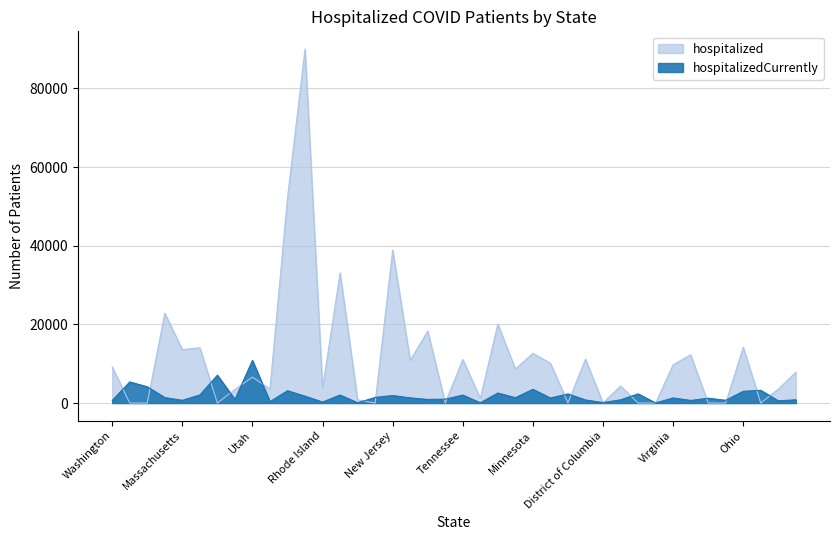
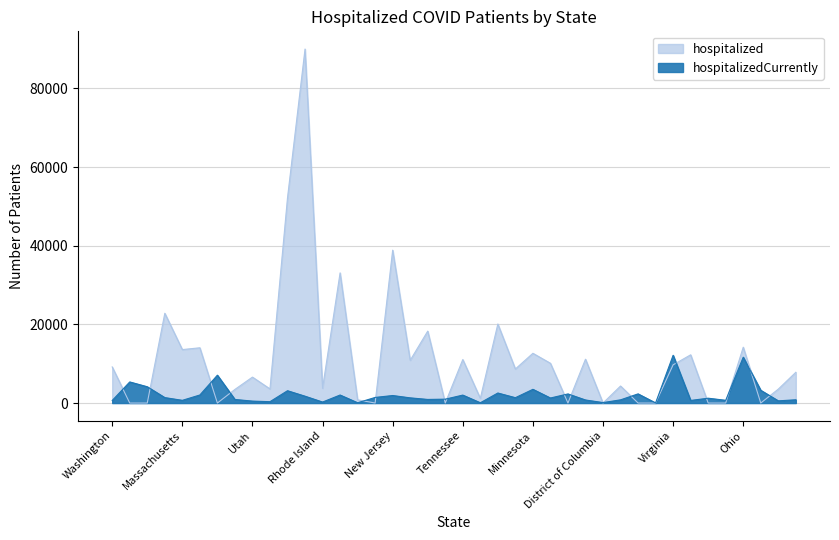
  {
    "hospitalized": {
      "Washington": 9000,
      "Massachusetts": 14000,
      "Utah": 7000,
      "Rhode Island": 4000,
      "New Jersey": 39000,
      "Tennessee": 11000,
      "Minnesota": 13000,
      "Virginia": 10000,
      "Ohio": 14000
    },
    "hospitalizedCurrently": {
      "Washington": 1000,
      "Massachusetts": 1000,
-     "Utah": 11000,
+     "Utah": 0,
      "Rhode Island": 0,
      "New Jersey": 2000,
      "Tennessee": 2000,
      "Minnesota": 3000,
-     "Virginia": 1000,
-     "Ohio": 3000
+     "Virginia": 12000,
+     "Ohio": 12000
    }
  }
